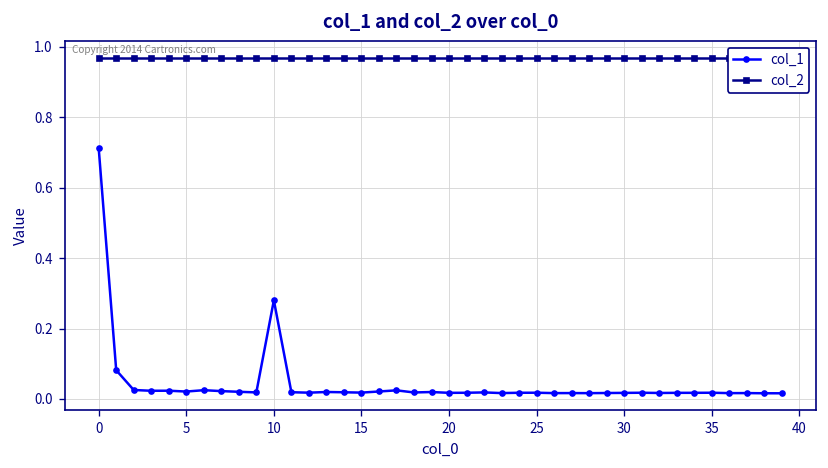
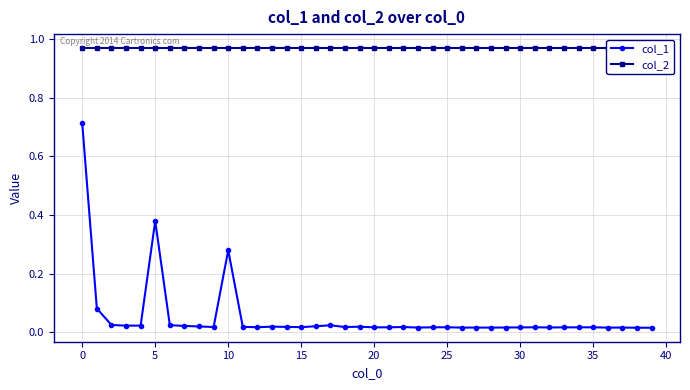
  {
    "col_1": {
      "0": 0.71,
-     "5": 0.02,
+     "5": 0.38,
      "10": 0.28,
      "15": 0.02,
      "20": 0.02,
      "25": 0.02,
      "30": 0.02,
      "35": 0.02
    },
    "col_2": {
      "10": 0.97,
      "15": 0.97,
      "20": 0.97,
      "25": 0.97,
      "30": 0.97,
      "35": 0.97
    }
  }
